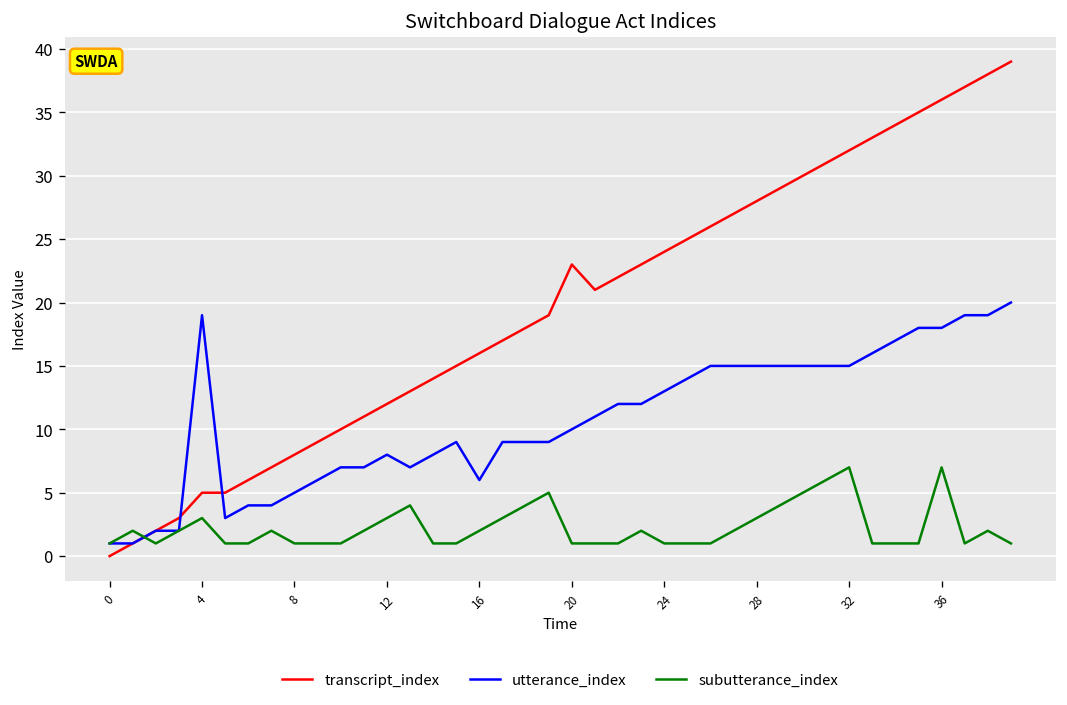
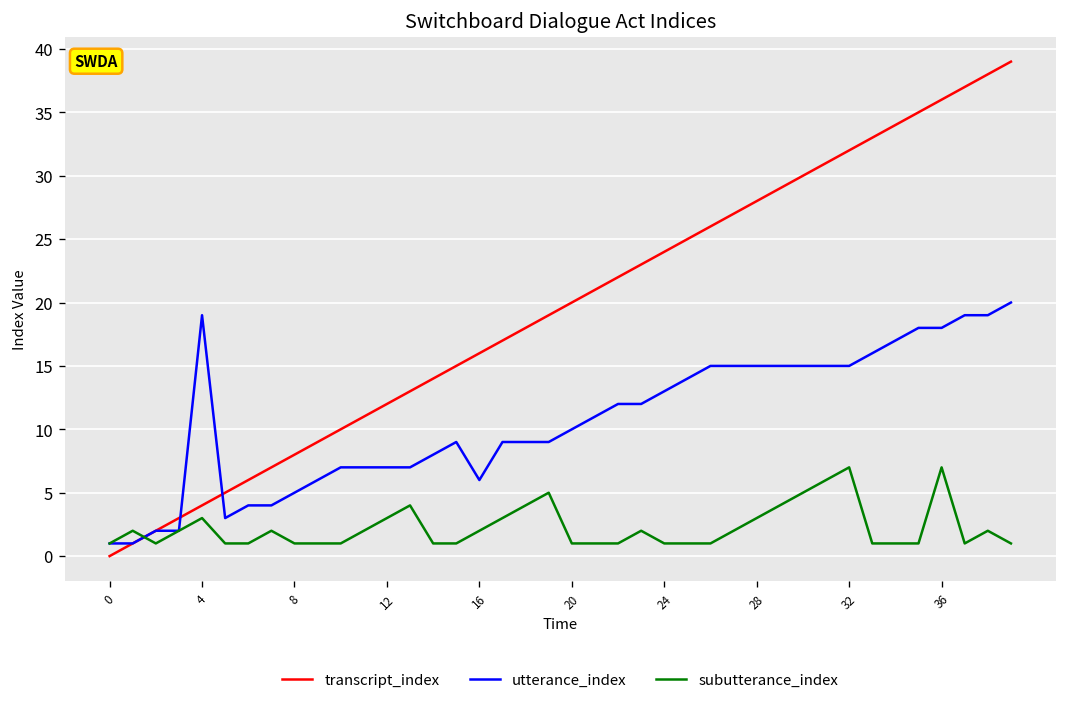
  {
    "transcript_index": {
      "0": 0,
-     "4": 5,
+     "4": 4,
      "8": 8,
      "12": 12,
      "16": 16,
-     "20": 23,
+     "20": 20,
      "24": 24,
      "28": 28,
      "32": 32,
      "36": 36
    },
    "utterance_index": {
      "4": 19,
      "8": 5,
-     "12": 8,
+     "12": 7,
      "16": 6,
      "20": 10,
      "24": 13,
      "28": 15,
      "32": 15,
      "36": 18
    },
    "subutterance_index": {
      "4": 3,
      "8": 1,
      "12": 3,
      "16": 2,
      "20": 1,
      "24": 1,
      "28": 3,
      "32": 7,
      "36": 7
    }
  }
